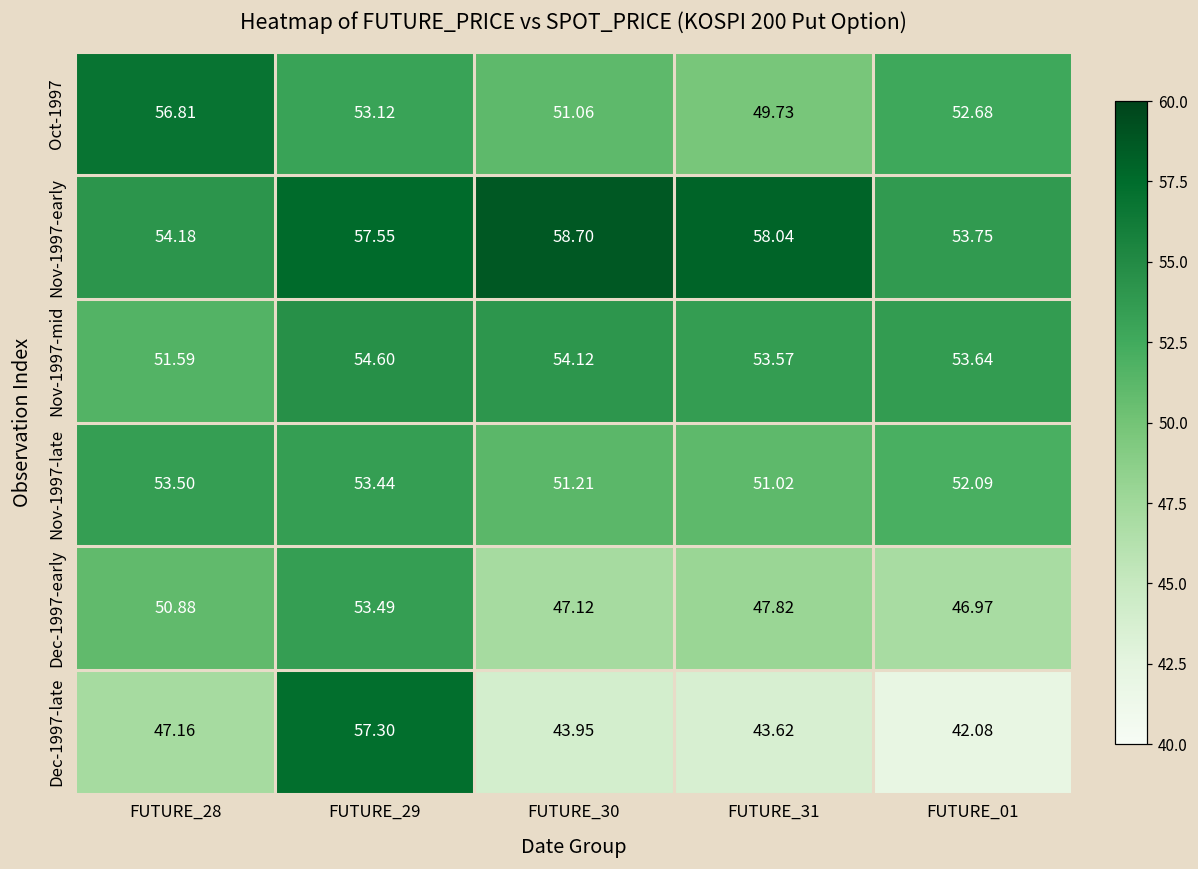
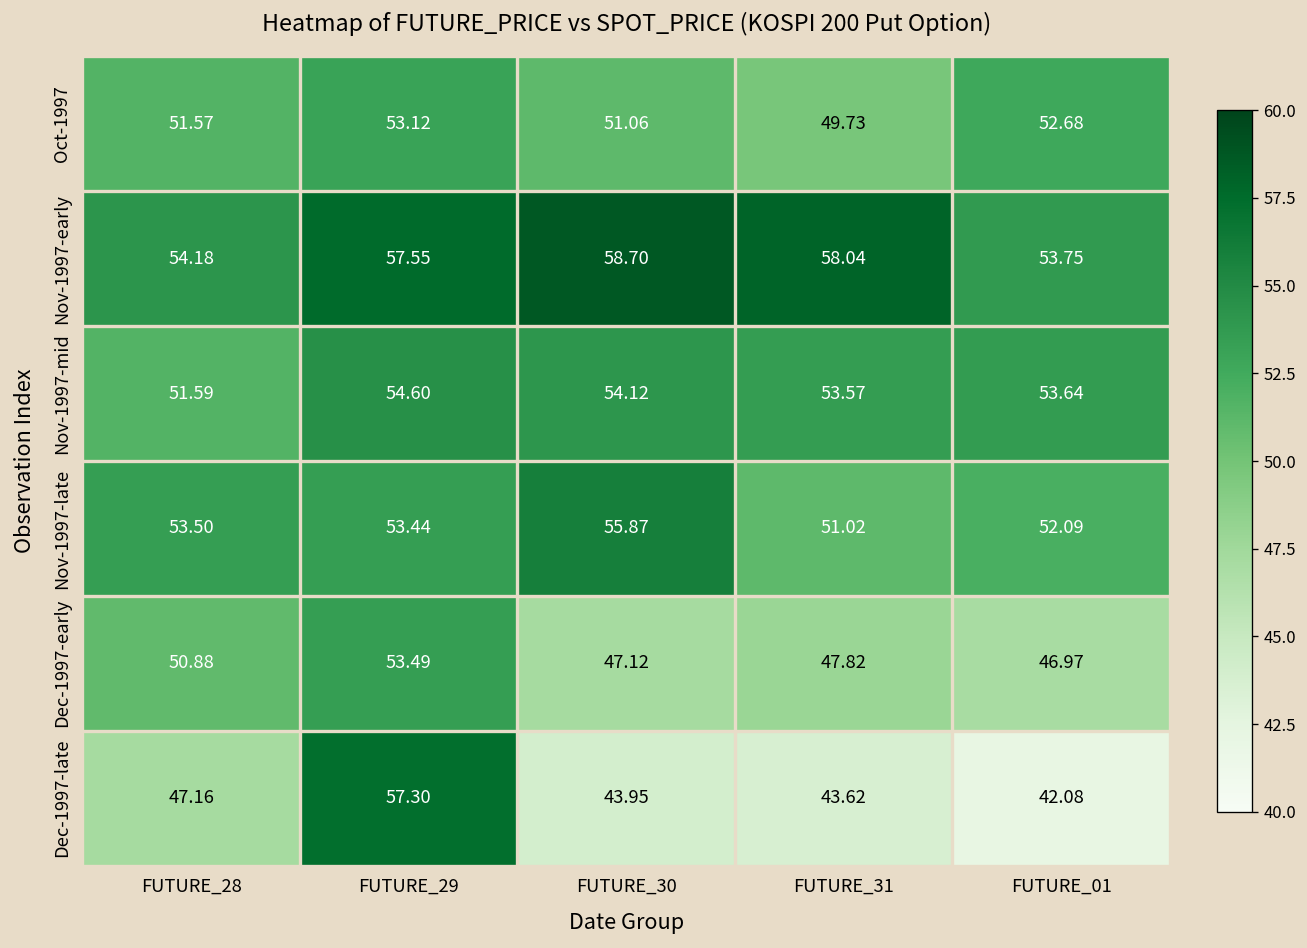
  {
    "Oct-1997": {
-     "FUTURE_28": 56.81,
+     "FUTURE_28": 51.57,
      "FUTURE_29": 53.12,
      "FUTURE_30": 51.06,
      "FUTURE_31": 49.73,
      "FUTURE_01": 52.68
    },
    "Nov-1997-early": {
      "FUTURE_28": 54.18,
      "FUTURE_29": 57.55,
      "FUTURE_30": 58.70,
      "FUTURE_31": 58.04,
      "FUTURE_01": 53.75
    },
    "Nov-1997-mid": {
      "FUTURE_28": 51.59,
      "FUTURE_29": 54.60,
      "FUTURE_30": 54.12,
      "FUTURE_31": 53.57,
      "FUTURE_01": 53.64
    },
    "Nov-1997-late": {
      "FUTURE_28": 53.50,
      "FUTURE_29": 53.44,
-     "FUTURE_30": 51.21,
+     "FUTURE_30": 55.87,
      "FUTURE_31": 51.02,
      "FUTURE_01": 52.09
    },
    "Dec-1997-early": {
      "FUTURE_28": 50.88,
      "FUTURE_29": 53.49,
      "FUTURE_30": 47.12,
      "FUTURE_31": 47.82,
      "FUTURE_01": 46.97
    },
    "Dec-1997-late": {
      "FUTURE_28": 47.16,
      "FUTURE_29": 57.30,
      "FUTURE_30": 43.95,
      "FUTURE_31": 43.62,
      "FUTURE_01": 42.08
    }
  }
